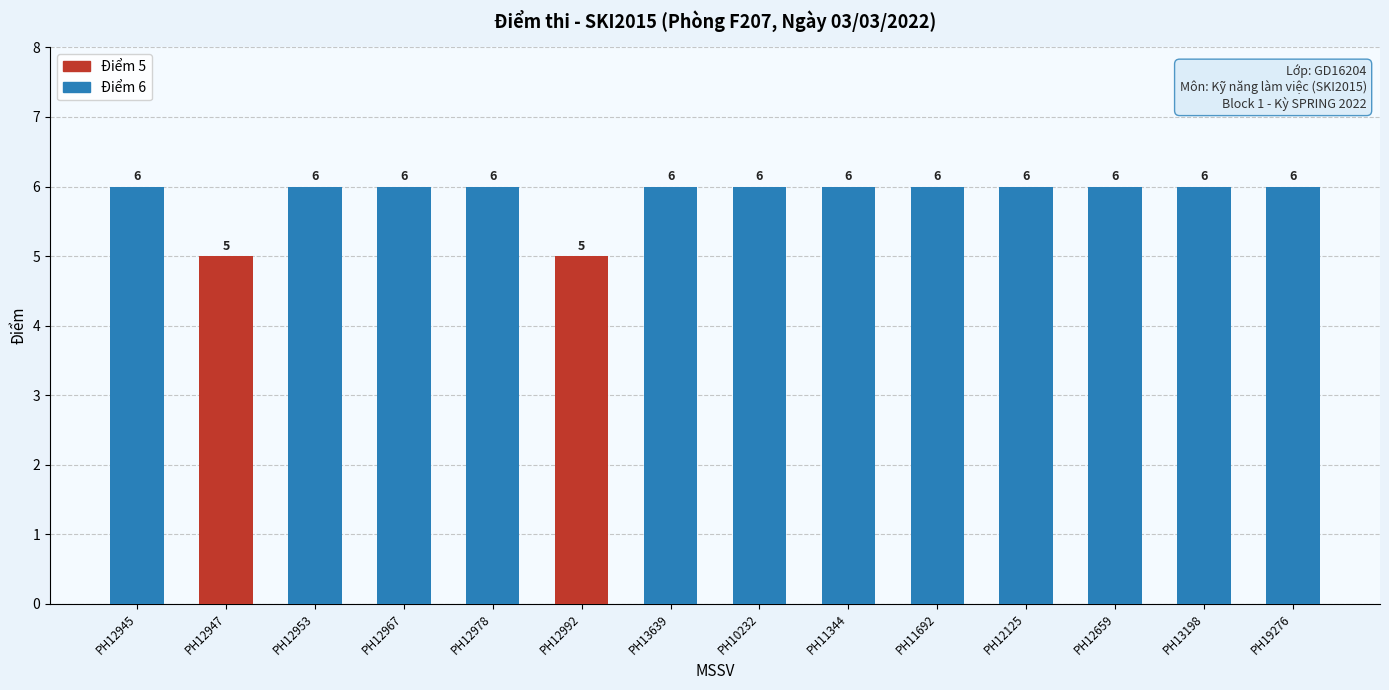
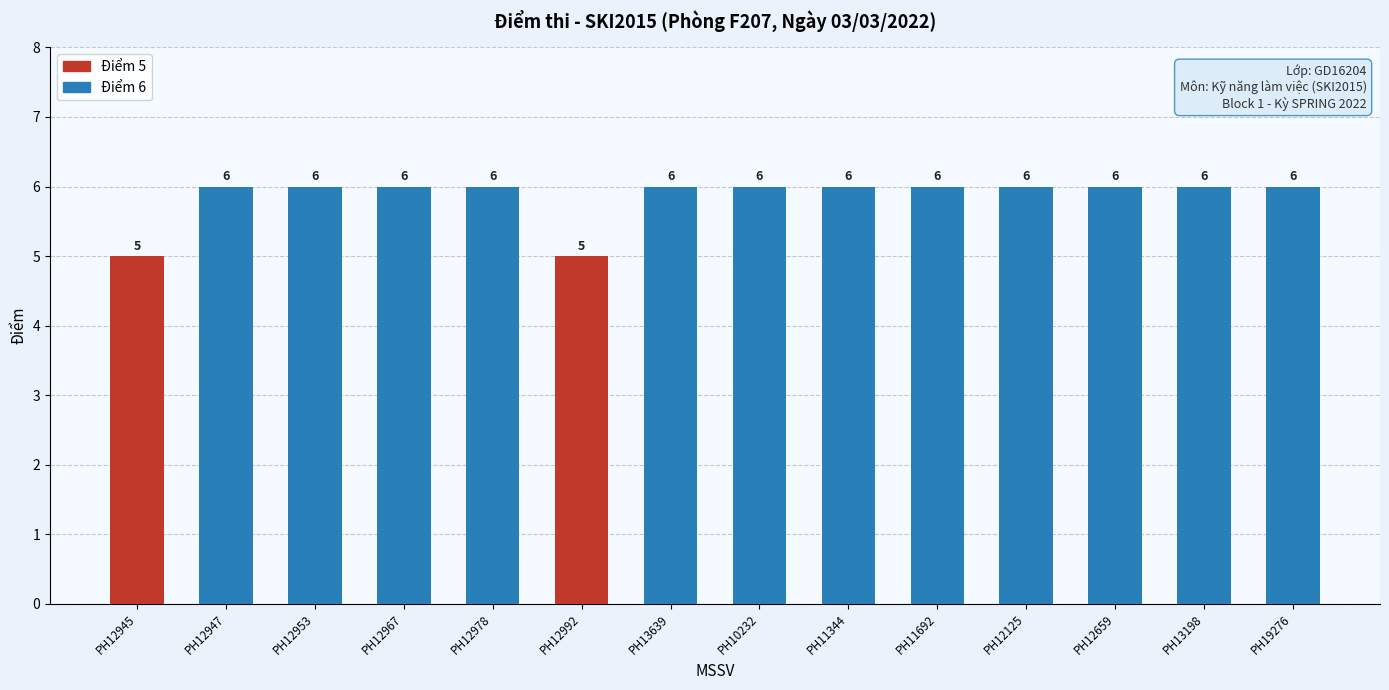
  {
-   "PH12945": 6,
-   "PH12947": 5,
+   "PH12945": 5,
+   "PH12947": 6,
    "PH12953": 6,
    "PH12967": 6,
    "PH12978": 6,
    "PH12992": 5,
    "PH13639": 6,
    "PH10232": 6,
    "PH11344": 6,
    "PH11692": 6,
    "PH12125": 6,
    "PH12659": 6,
    "PH13198": 6,
    "PH19276": 6
  }
